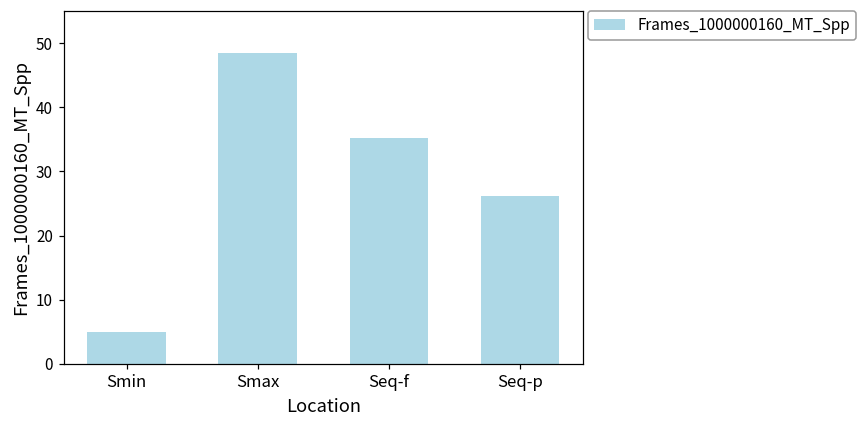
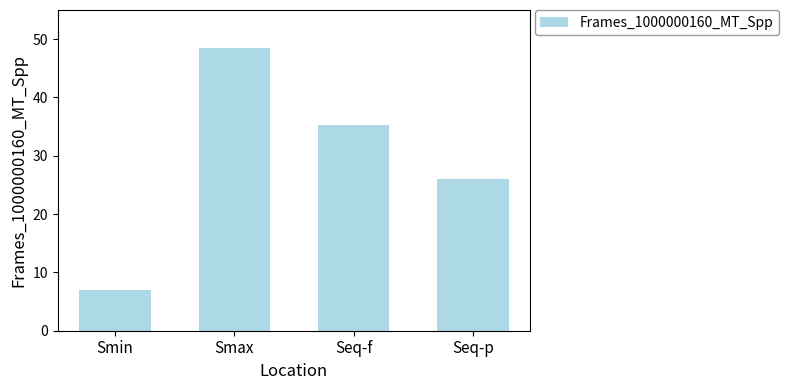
  {
-   "Smin": 5,
+   "Smin": 7,
    "Smax": 48,
    "Seq-f": 35,
    "Seq-p": 26
  }
